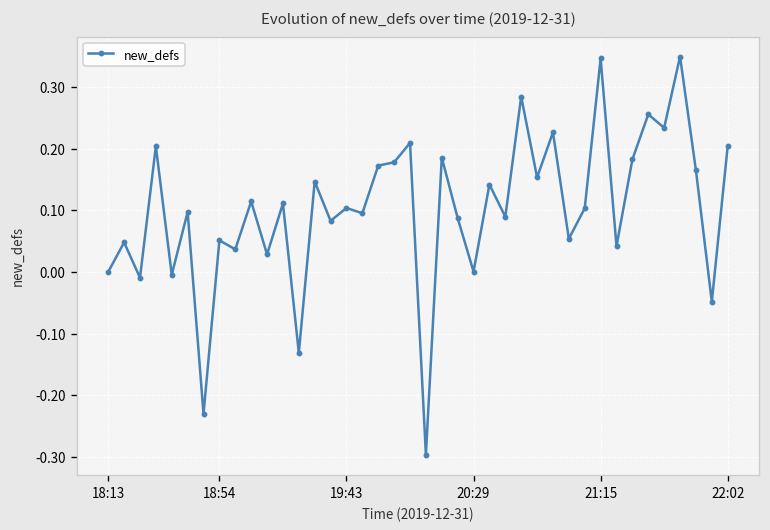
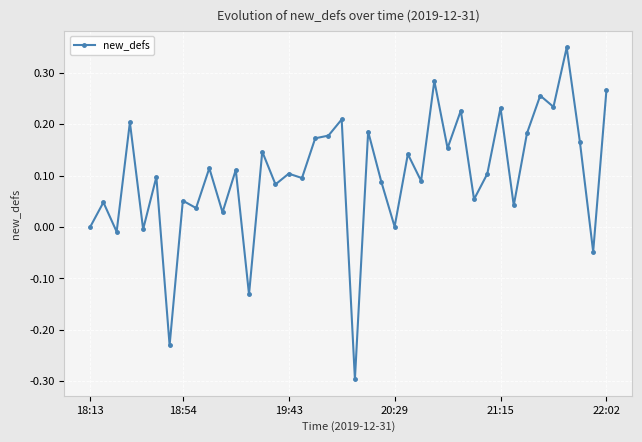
  {
    "18:13": 0.00,
    "18:54": 0.05,
    "19:43": 0.10,
    "20:29": 0.00,
-   "21:15": 0.35,
-   "22:02": 0.20
+   "21:15": 0.23,
+   "22:02": 0.27
  }
